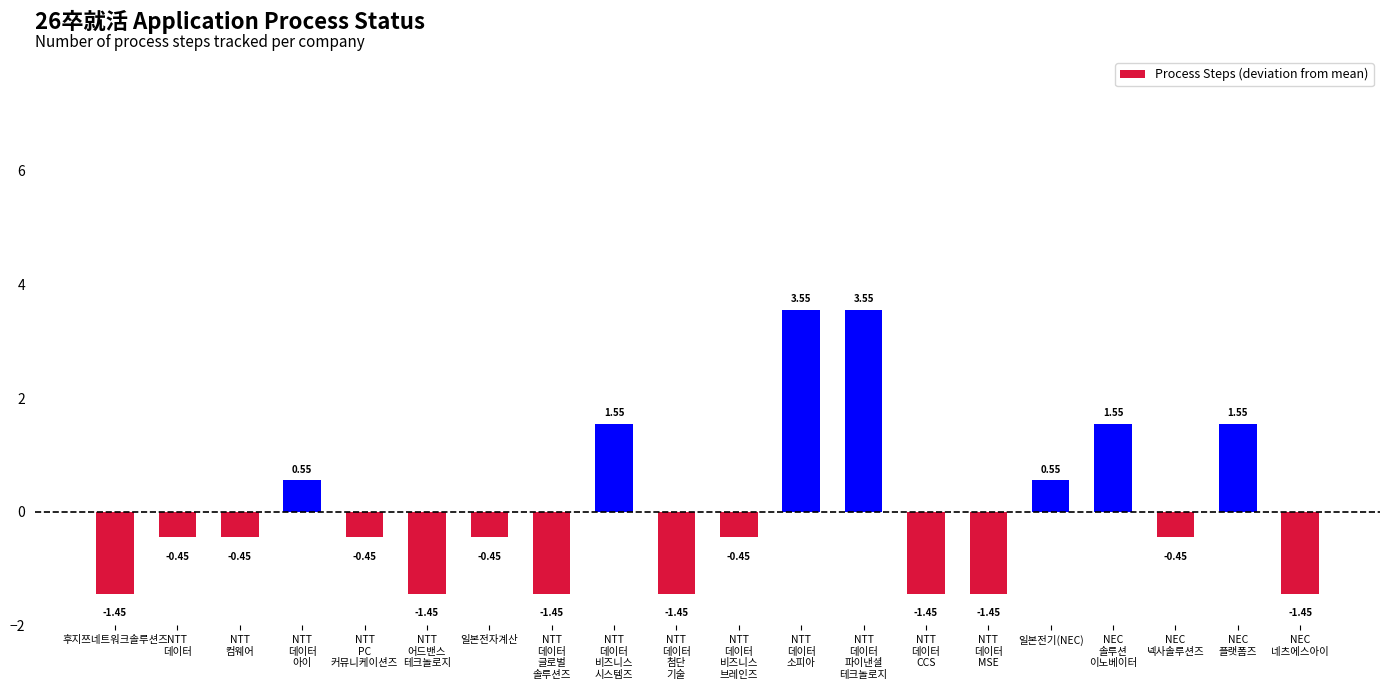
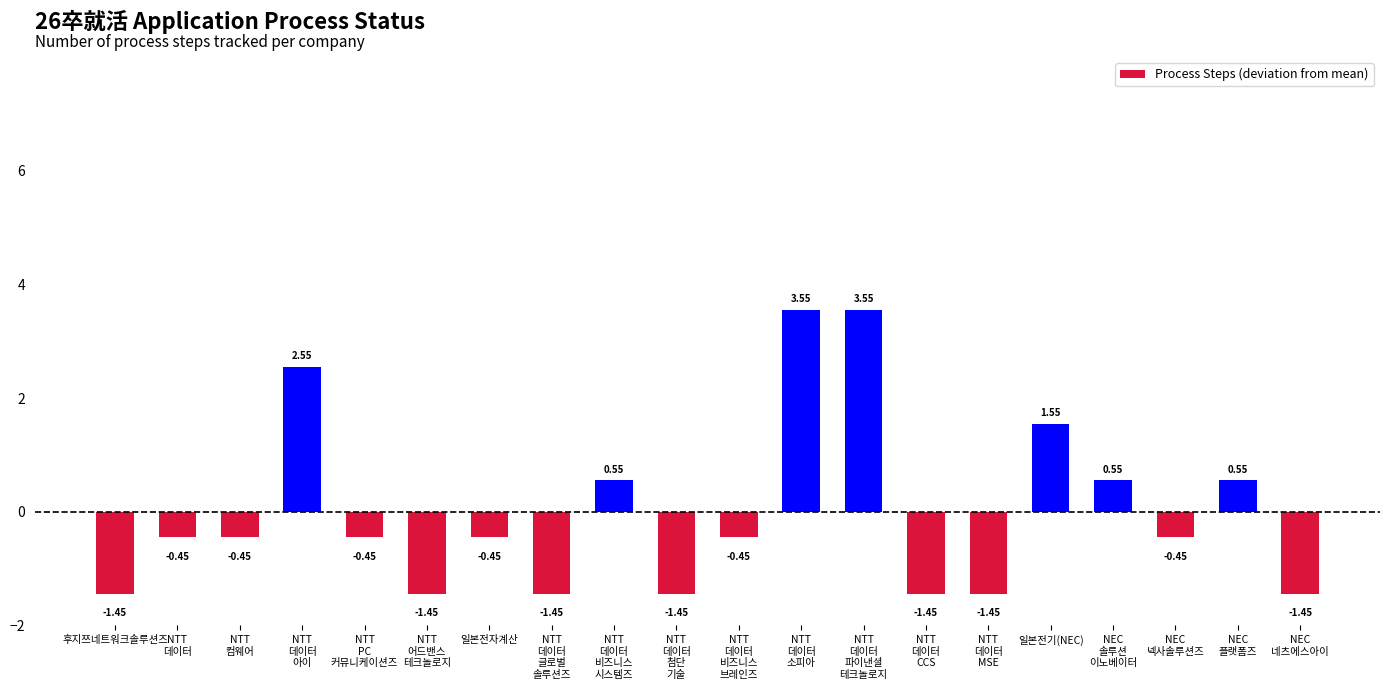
  {
    "후지쯔네트워크솔루션즈": -1.45,
    "NTT 데이터": -0.45,
    "NTT 컴웨어": -0.45,
-   "NTT 데이터 아이": 0.55,
+   "NTT 데이터 아이": 2.55,
    "NTT PC 커뮤니케이션즈": -0.45,
    "NTT 어드밴스 테크놀로지": -1.45,
    "일본전자계산": -0.45,
    "NTT 데이터 글로벌 솔루션즈": -1.45,
-   "NTT 데이터 비즈니스 시스템즈": 1.55,
+   "NTT 데이터 비즈니스 시스템즈": 0.55,
    "NTT 데이터 첨단 기술": -1.45,
    "NTT 데이터 비즈니스 브레인즈": -0.45,
    "NTT 데이터 소피아": 3.55,
    "NTT 데이터 파이낸셜 테크놀로지": 3.55,
    "NTT 데이터 CCS": -1.45,
    "NTT 데이터 MSE": -1.45,
-   "일본전기(NEC)": 0.55,
-   "NEC 솔루션 이노베이터": 1.55,
+   "일본전기(NEC)": 1.55,
+   "NEC 솔루션 이노베이터": 0.55,
    "NEC 넥사솔루션즈": -0.45,
-   "NEC 플랫폼즈": 1.55,
+   "NEC 플랫폼즈": 0.55,
    "NEC 네츠에스아이": -1.45
  }
